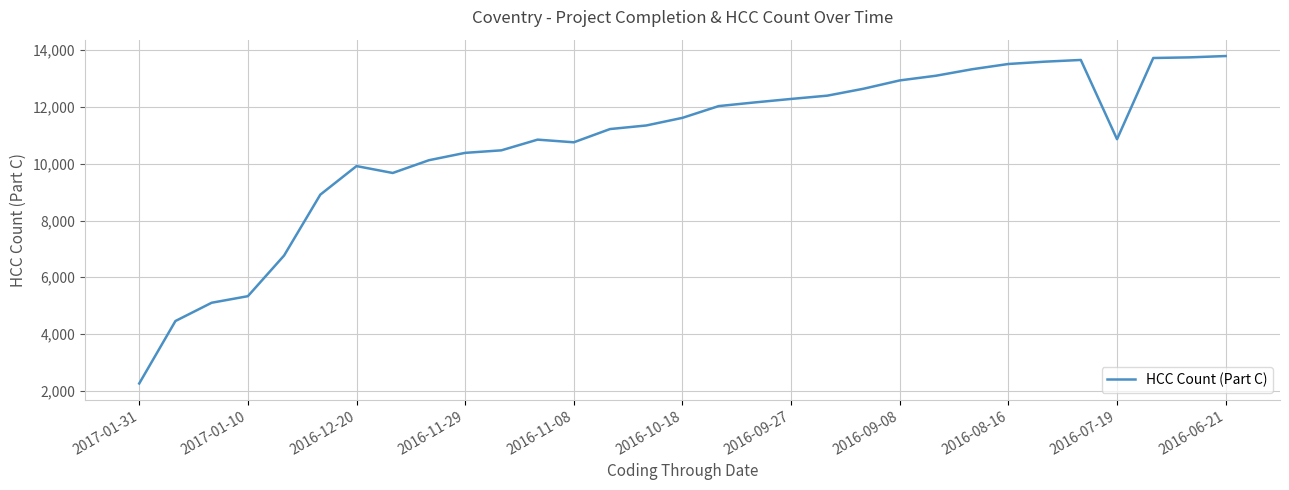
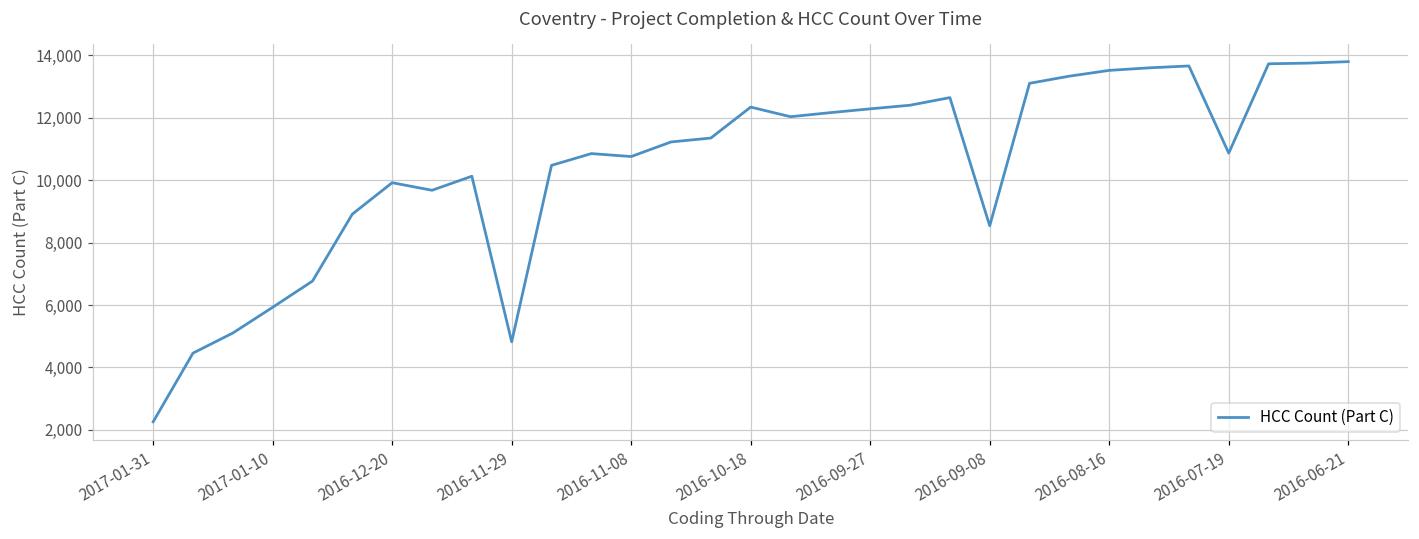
  {
    "2017-01-31": "2,300",
-   "2017-01-10": "5,300",
+   "2017-01-10": "5,900",
    "2016-12-20": "9,900",
-   "2016-11-29": "10,400",
+   "2016-11-29": "4,800",
    "2016-11-08": "10,800",
-   "2016-10-18": "11,600",
+   "2016-10-18": "12,300",
    "2016-09-27": "12,300",
-   "2016-09-08": "12,900",
+   "2016-09-08": "8,500",
    "2016-08-16": "13,500",
    "2016-07-19": "10,900",
    "2016-06-21": "13,800"
  }
